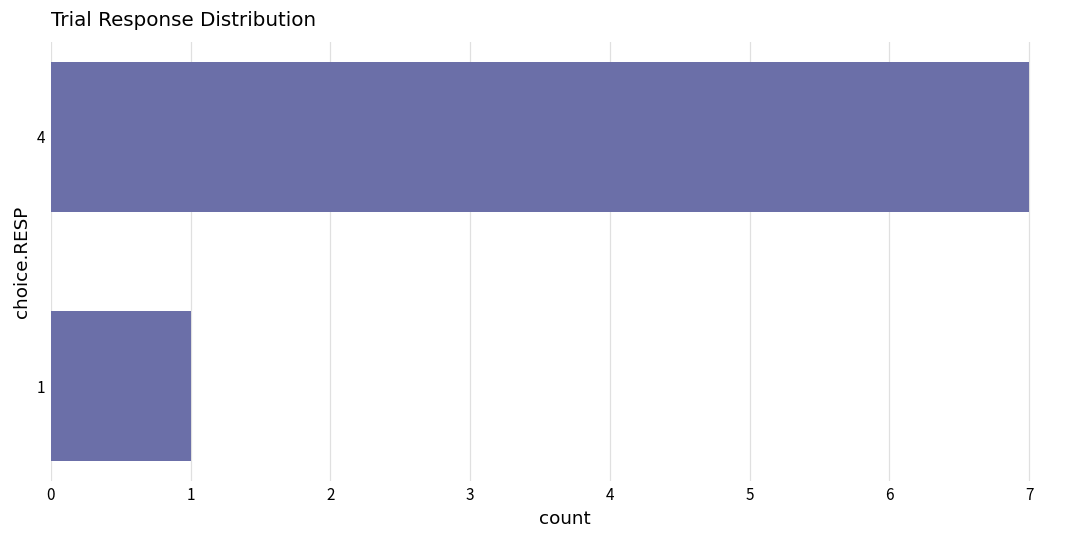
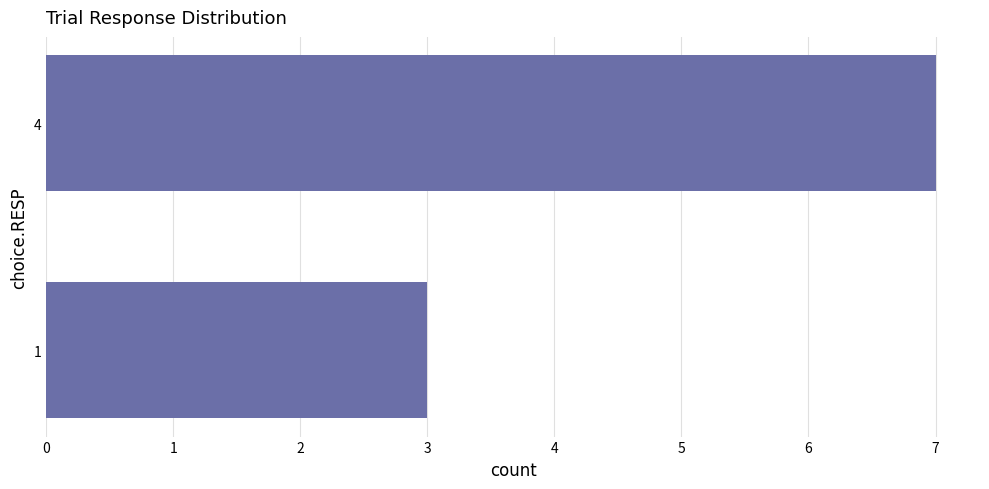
  {
    "4": 7,
-   "1": 1
+   "1": 3
  }
